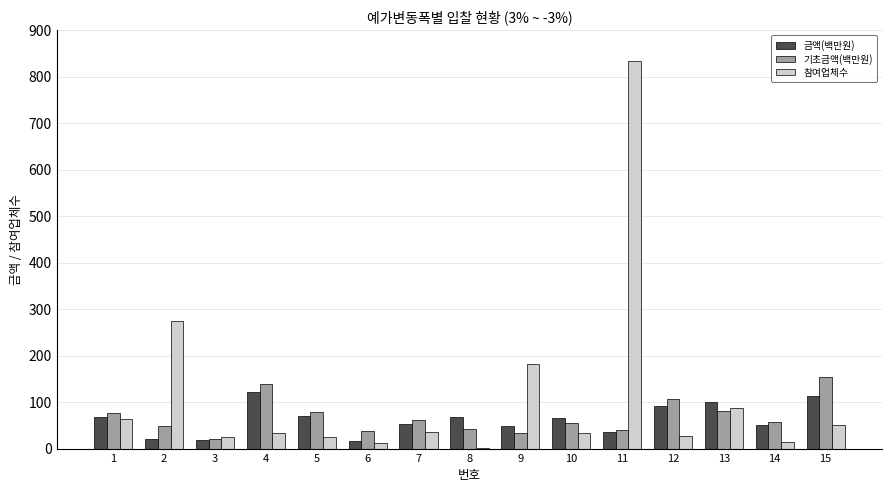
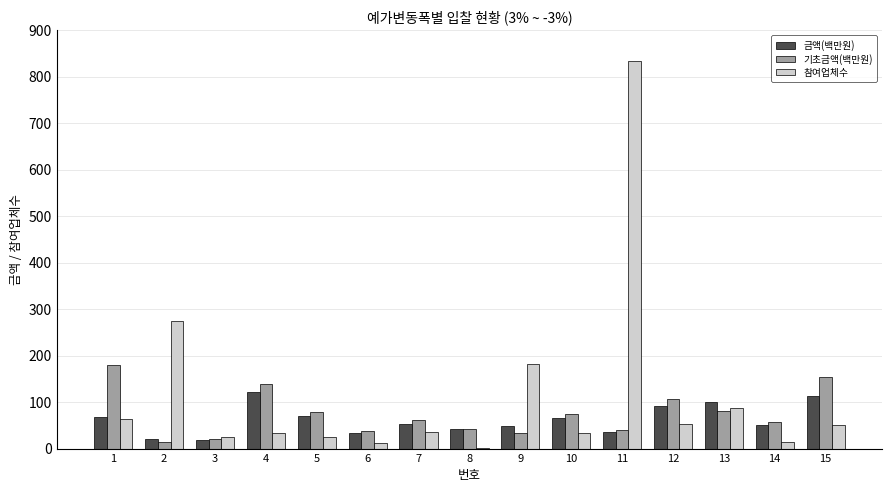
  {
    "금액(백만원)": {
      "1": 70,
      "2": 20,
      "3": 20,
      "4": 120,
      "5": 70,
-     "6": 20,
+     "6": 30,
      "7": 50,
-     "8": 70,
+     "8": 40,
      "9": 50,
      "10": 70,
      "11": 40,
      "12": 90,
      "13": 100,
      "14": 50,
      "15": 110
    },
    "기초금액(백만원)": {
-     "1": 80,
-     "2": 50,
+     "1": 180,
+     "2": 10,
      "3": 20,
      "4": 140,
      "5": 80,
      "6": 40,
      "7": 60,
      "8": 40,
      "9": 30,
-     "10": 60,
+     "10": 70,
      "11": 40,
      "12": 110,
      "13": 80,
      "14": 60,
      "15": 150
    },
    "참여업체수": {
      "1": 60,
      "2": 280,
      "3": 20,
      "4": 30,
      "5": 30,
      "6": 10,
      "7": 40,
      "9": 180,
      "10": 30,
      "11": 830,
-     "12": 30,
+     "12": 50,
      "13": 90,
      "14": 10,
      "15": 50
    }
  }
